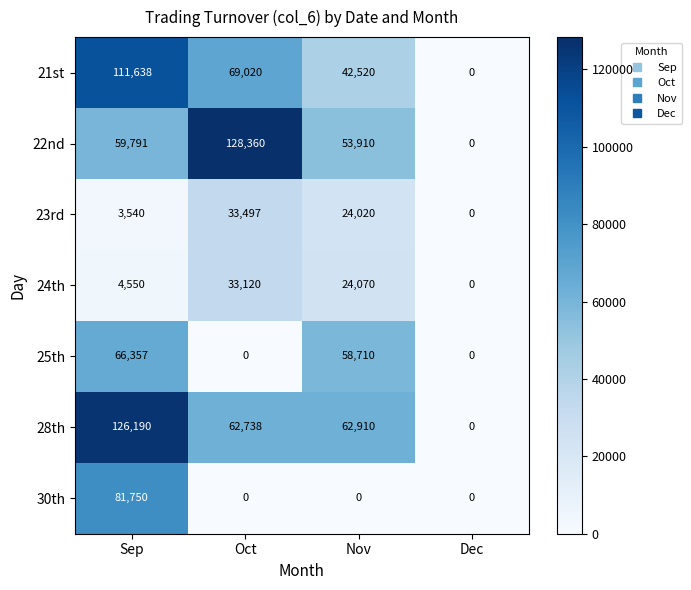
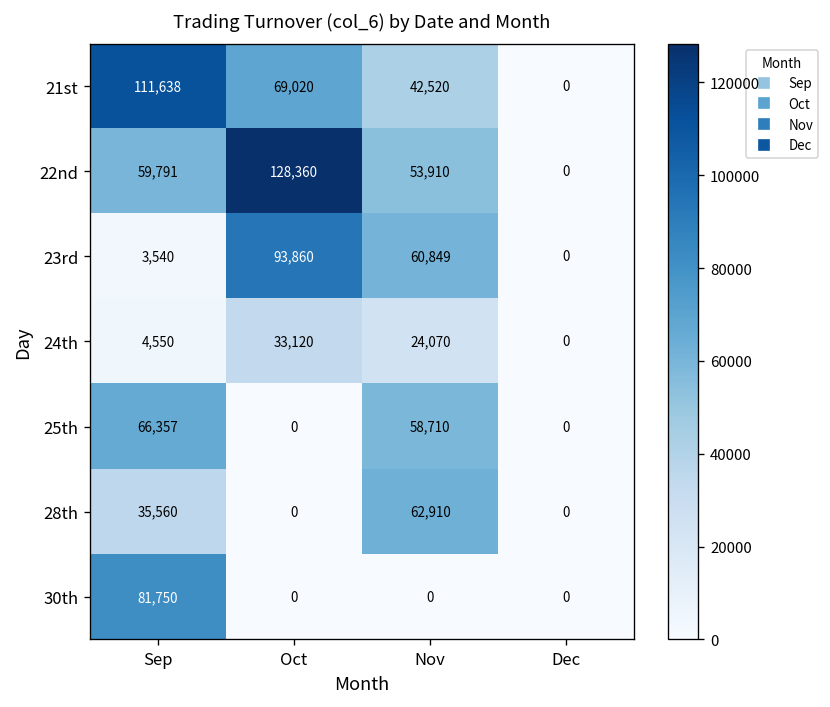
  {
    "21st": {
      "Sep": "111,638",
      "Oct": "69,020",
      "Nov": "42,520",
      "Dec": "0"
    },
    "22nd": {
      "Sep": "59,791",
      "Oct": "128,360",
      "Nov": "53,910",
      "Dec": "0"
    },
    "23rd": {
      "Sep": "3,540",
-     "Oct": "33,497",
-     "Nov": "24,020",
+     "Oct": "93,860",
+     "Nov": "60,849",
      "Dec": "0"
    },
    "24th": {
      "Sep": "4,550",
      "Oct": "33,120",
      "Nov": "24,070",
      "Dec": "0"
    },
    "25th": {
      "Sep": "66,357",
      "Oct": "0",
      "Nov": "58,710",
      "Dec": "0"
    },
    "28th": {
-     "Sep": "126,190",
-     "Oct": "62,738",
+     "Sep": "35,560",
+     "Oct": "0",
      "Nov": "62,910",
      "Dec": "0"
    },
    "30th": {
      "Sep": "81,750",
      "Oct": "0",
      "Nov": "0",
      "Dec": "0"
    }
  }
